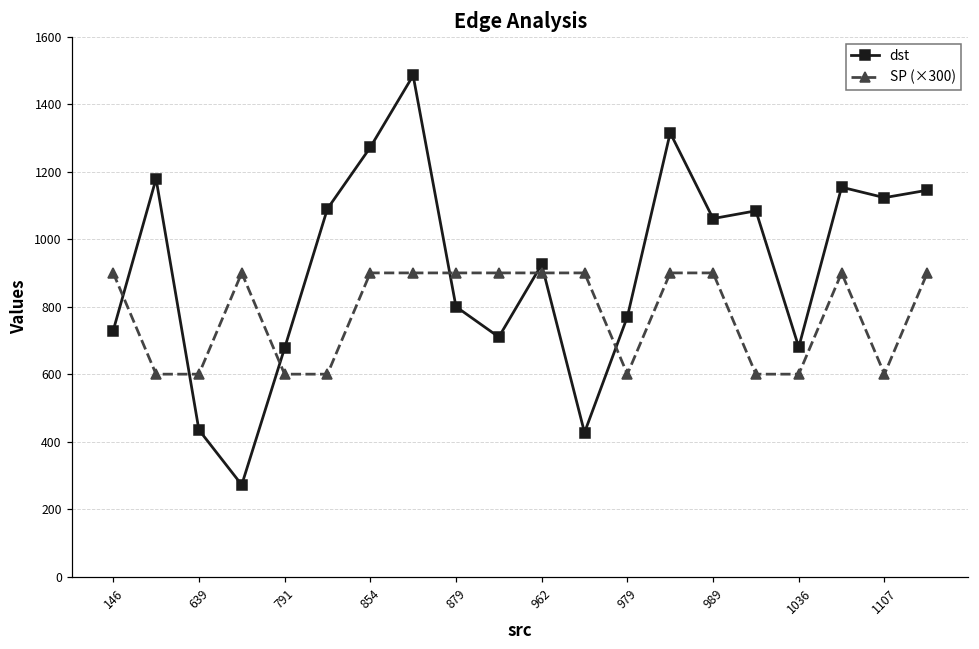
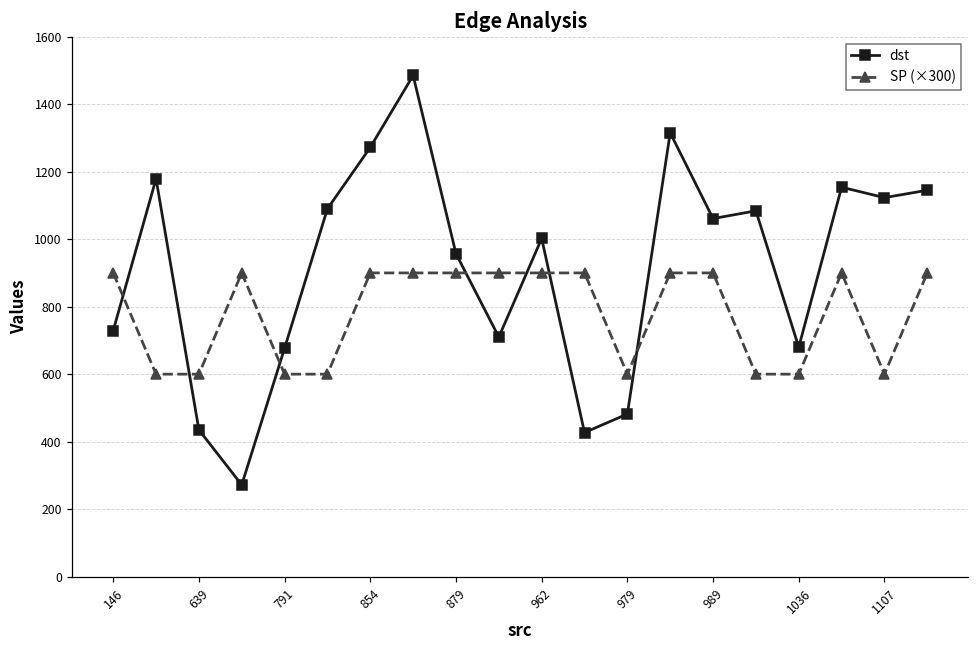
  {
    "dst": {
      "146": 730,
      "639": 440,
      "791": 680,
      "854": 1270,
-     "879": 800,
-     "962": 930,
-     "979": 770,
+     "879": 960,
+     "962": 1000,
+     "979": 480,
      "989": 1060,
      "1036": 680,
      "1107": 1120
    },
    "SP (×300)": {
      "146": 900,
      "639": 600,
      "791": 600,
      "854": 900,
      "879": 900,
      "962": 900,
      "979": 600,
      "989": 900,
      "1036": 600,
      "1107": 600
    }
  }
